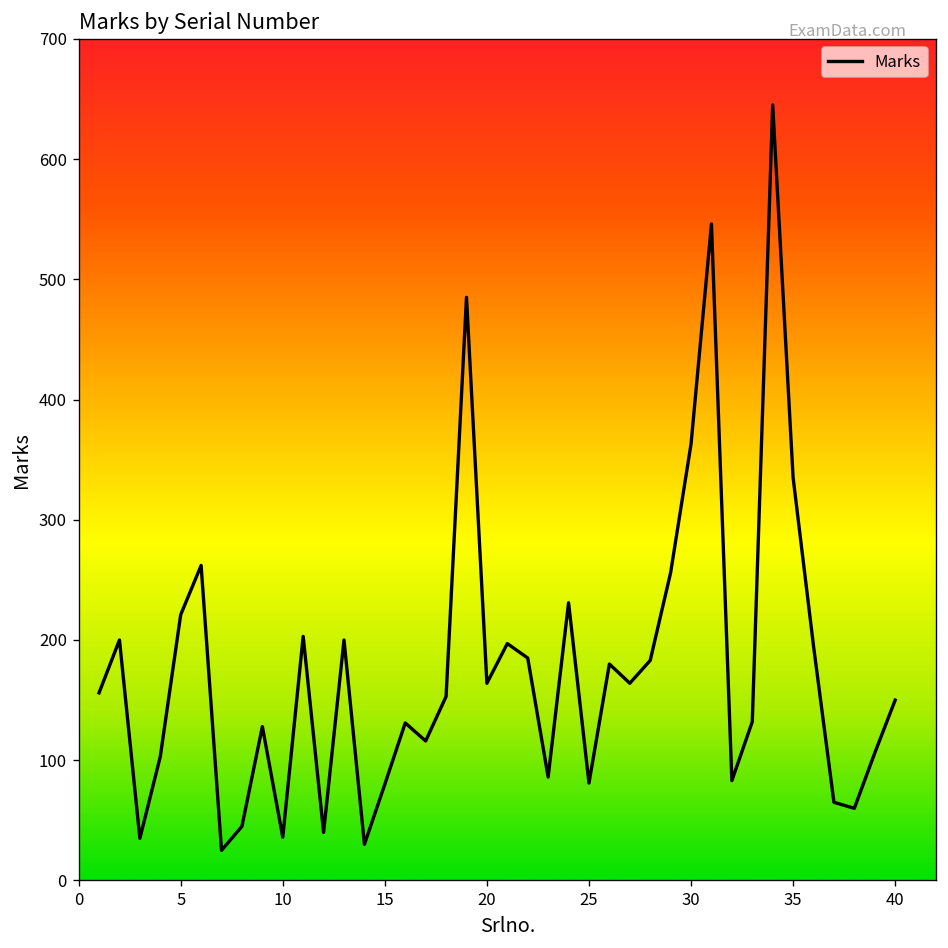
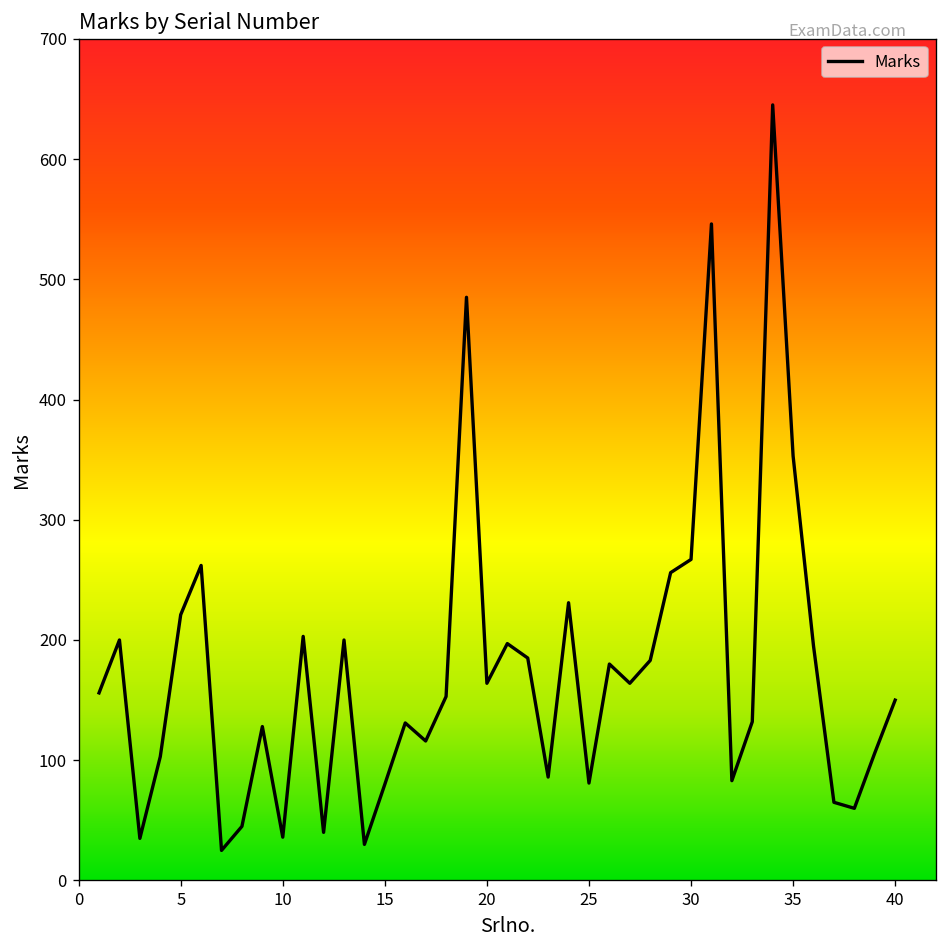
  {
    "5": 221,
    "10": 36,
    "15": 80,
    "20": 164,
    "25": 81,
-   "30": 363,
-   "35": 335,
+   "30": 267,
+   "35": 353,
    "40": 150
  }
